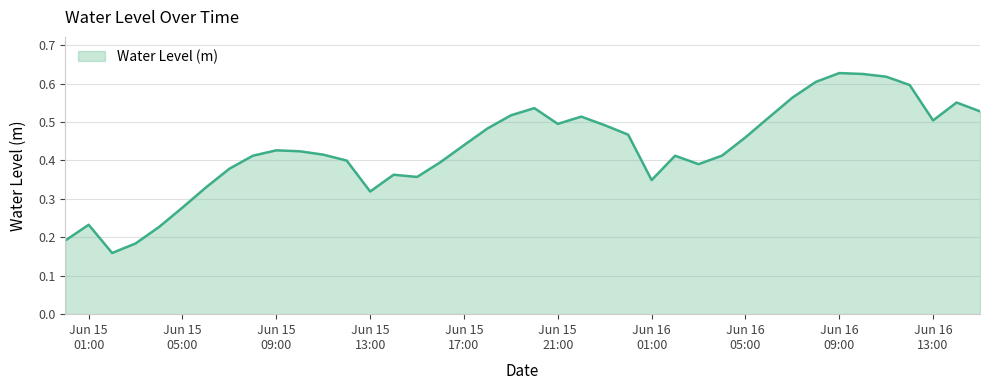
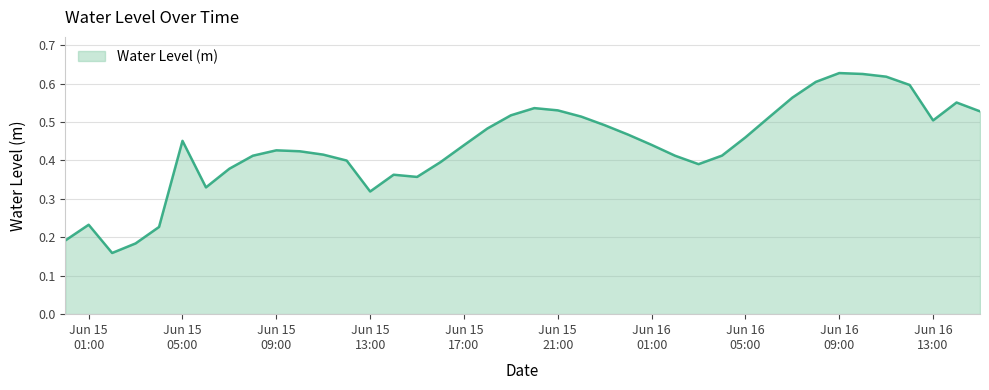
  {
    "Jun 15 01:00": 0.23,
-   "Jun 15 05:00": 0.28,
+   "Jun 15 05:00": 0.45,
    "Jun 15 09:00": 0.43,
    "Jun 15 13:00": 0.32,
    "Jun 15 17:00": 0.44,
-   "Jun 15 21:00": 0.50,
-   "Jun 16 01:00": 0.35,
+   "Jun 15 21:00": 0.53,
+   "Jun 16 01:00": 0.44,
    "Jun 16 05:00": 0.46,
    "Jun 16 09:00": 0.63,
    "Jun 16 13:00": 0.50
  }
